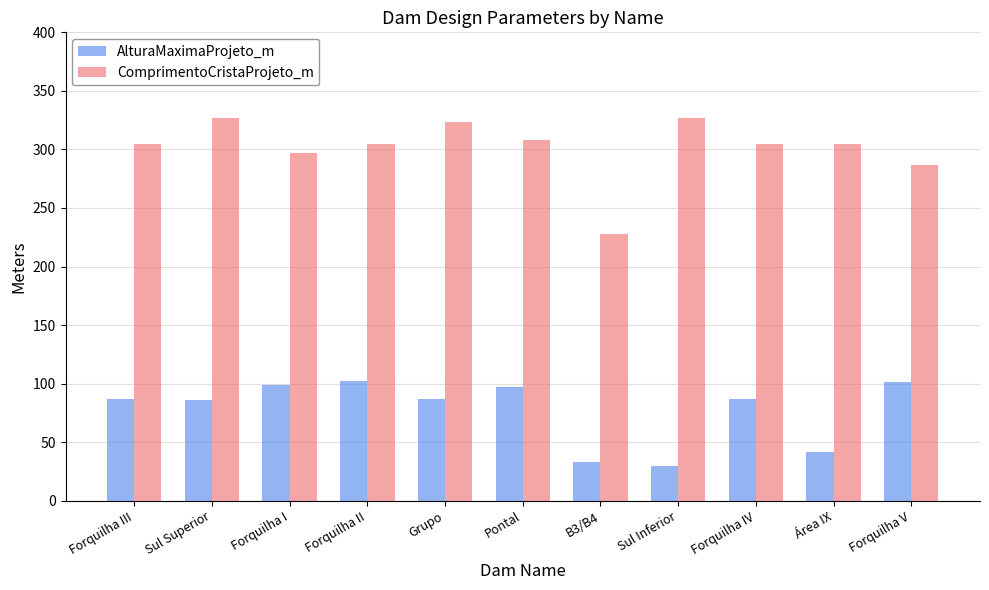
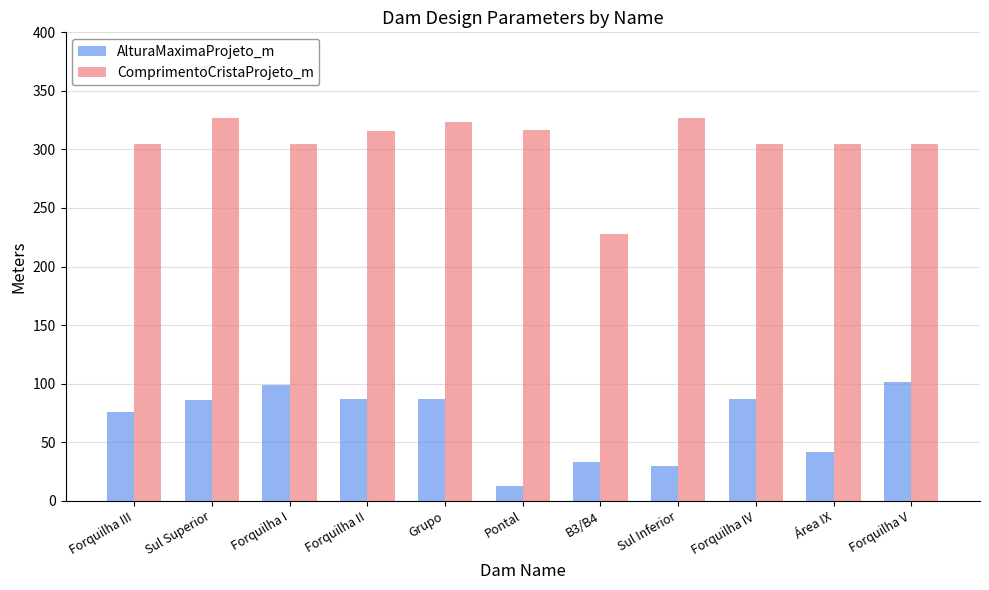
  {
    "AlturaMaximaProjeto_m": {
-     "Forquilha III": 87,
+     "Forquilha III": 76,
      "Sul Superior": 86,
      "Forquilha I": 99,
-     "Forquilha II": 102,
+     "Forquilha II": 87,
      "Grupo": 87,
-     "Pontal": 97,
+     "Pontal": 12,
      "B3/B4": 33,
      "Sul Inferior": 30,
      "Forquilha IV": 87,
      "Área IX": 42,
      "Forquilha V": 101
    },
    "ComprimentoCristaProjeto_m": {
      "Forquilha III": 305,
      "Sul Superior": 327,
-     "Forquilha I": 297,
-     "Forquilha II": 305,
+     "Forquilha I": 305,
+     "Forquilha II": 316,
      "Grupo": 323,
-     "Pontal": 308,
+     "Pontal": 316,
      "B3/B4": 228,
      "Sul Inferior": 327,
      "Forquilha IV": 305,
      "Área IX": 305,
-     "Forquilha V": 286
+     "Forquilha V": 305
    }
  }
